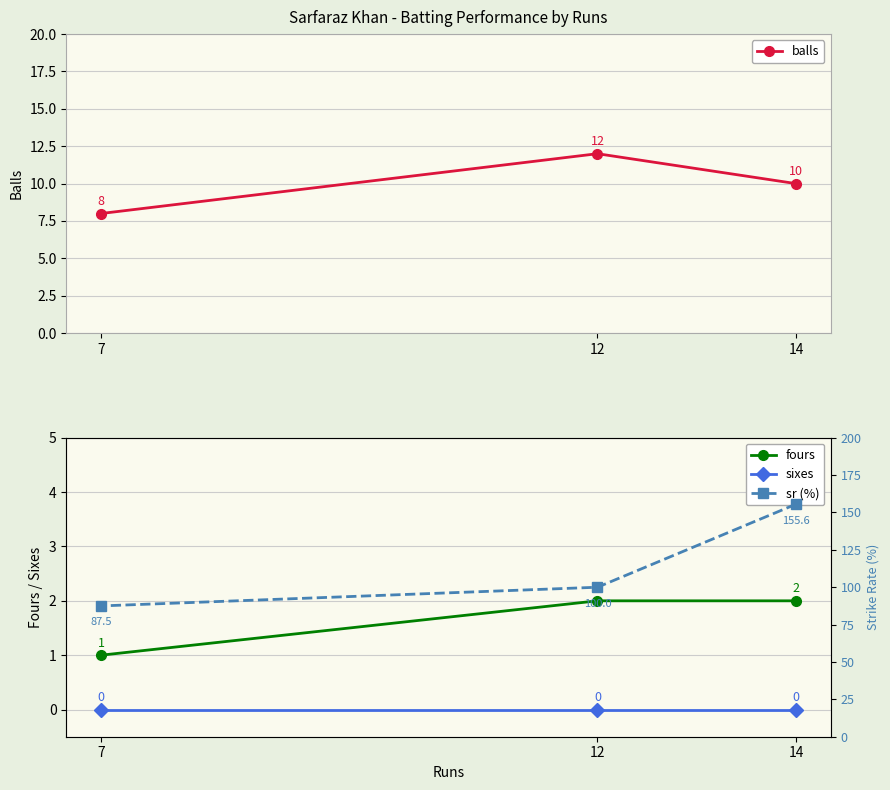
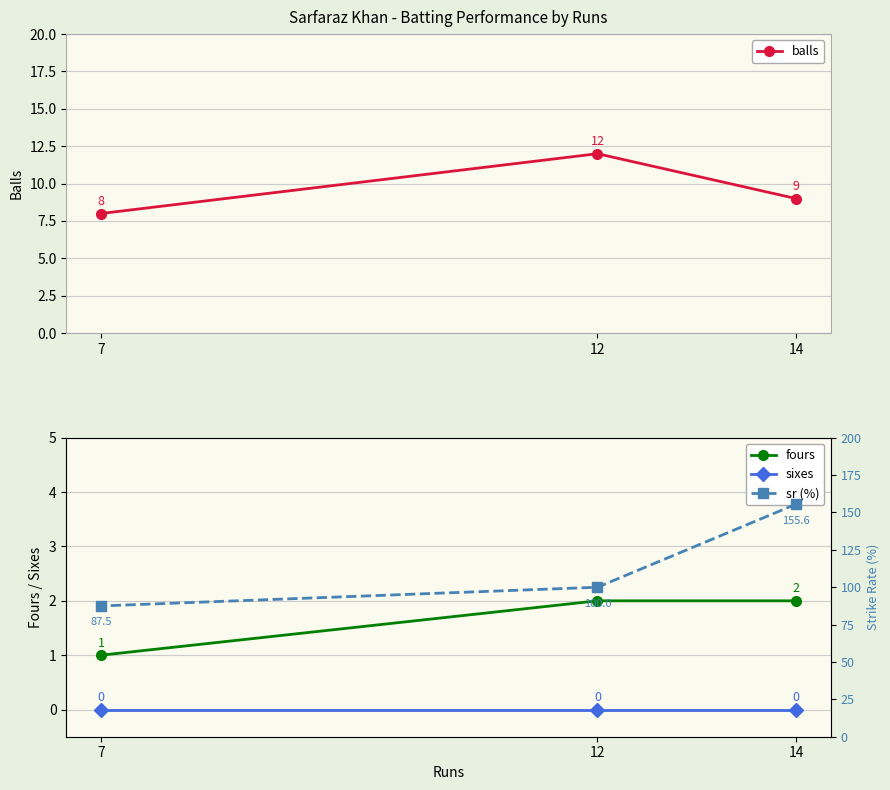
  {
    "Sarfaraz Khan - Batting Performance by Runs": {
      "7": 8,
      "12": 12,
-     "14": 10
+     "14": 9
    }
  }
